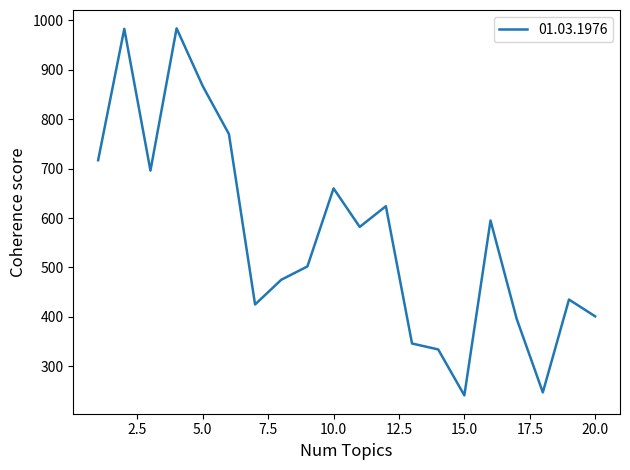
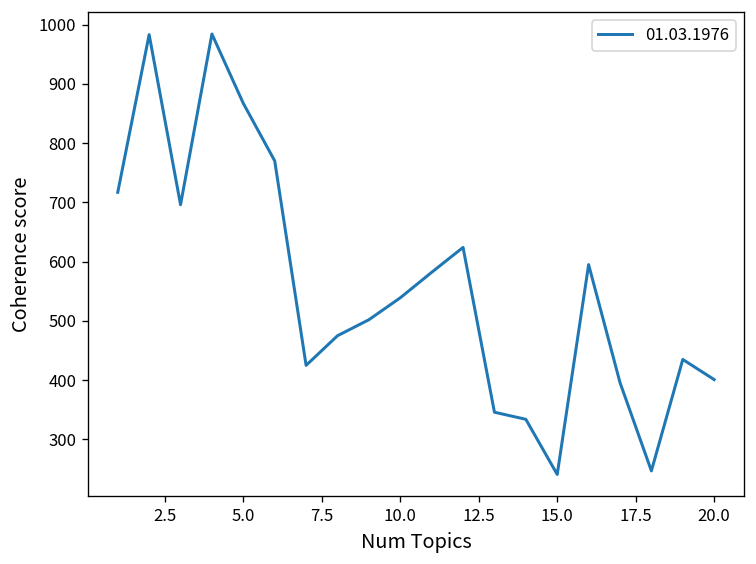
  {
    "5.0": 870,
-   "10.0": 660,
+   "10.0": 540,
    "15.0": 240,
    "20.0": 400
  }
